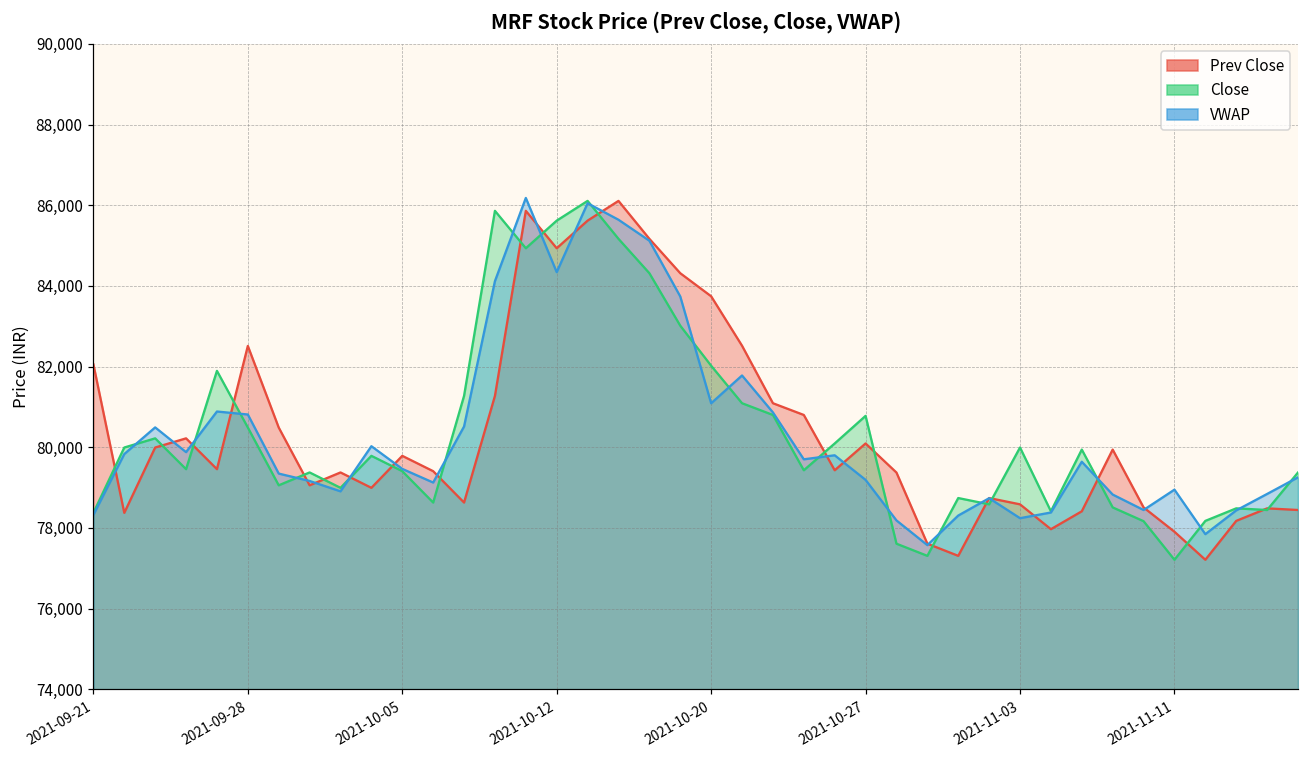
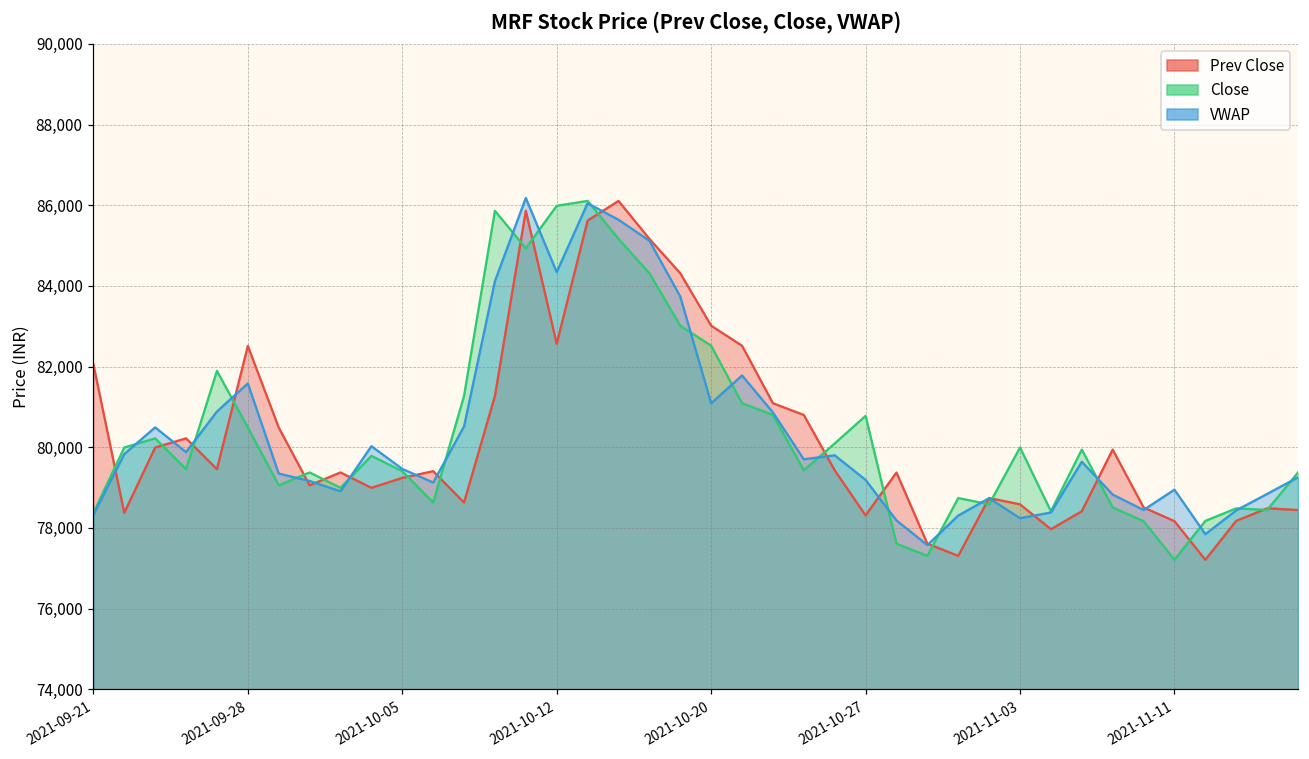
  {
    "Prev Close": {
      "2021-09-21": "82,100",
      "2021-09-28": "82,500",
-     "2021-10-05": "79,800",
-     "2021-10-12": "84,900",
-     "2021-10-20": "83,700",
-     "2021-10-27": "80,100",
+     "2021-10-05": "79,200",
+     "2021-10-12": "82,600",
+     "2021-10-20": "83,000",
+     "2021-10-27": "78,300",
      "2021-11-03": "78,600",
-     "2021-11-11": "77,900"
+     "2021-11-11": "78,200"
    },
    "Close": {
      "2021-09-28": "80,500",
-     "2021-10-12": "85,600",
-     "2021-10-20": "82,000",
+     "2021-10-12": "86,000",
+     "2021-10-20": "82,500",
      "2021-10-27": "80,800",
      "2021-11-03": "80,000",
      "2021-11-11": "77,200"
    },
    "VWAP": {
-     "2021-09-28": "80,800",
+     "2021-09-28": "81,600",
      "2021-10-12": "84,300",
      "2021-10-20": "81,100",
      "2021-10-27": "79,200",
      "2021-11-03": "78,200",
      "2021-11-11": "78,900"
    }
  }
